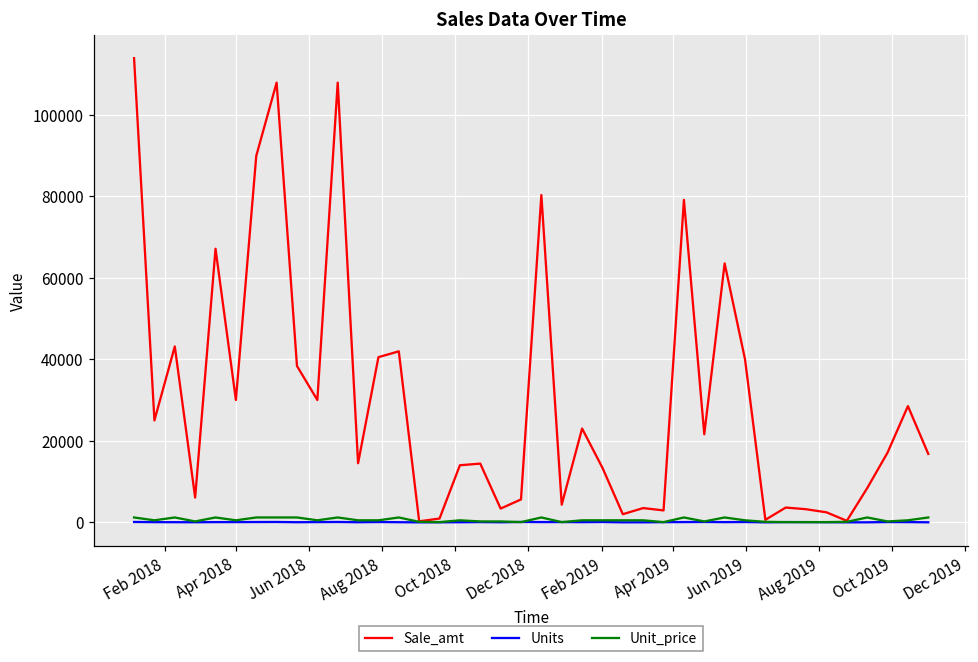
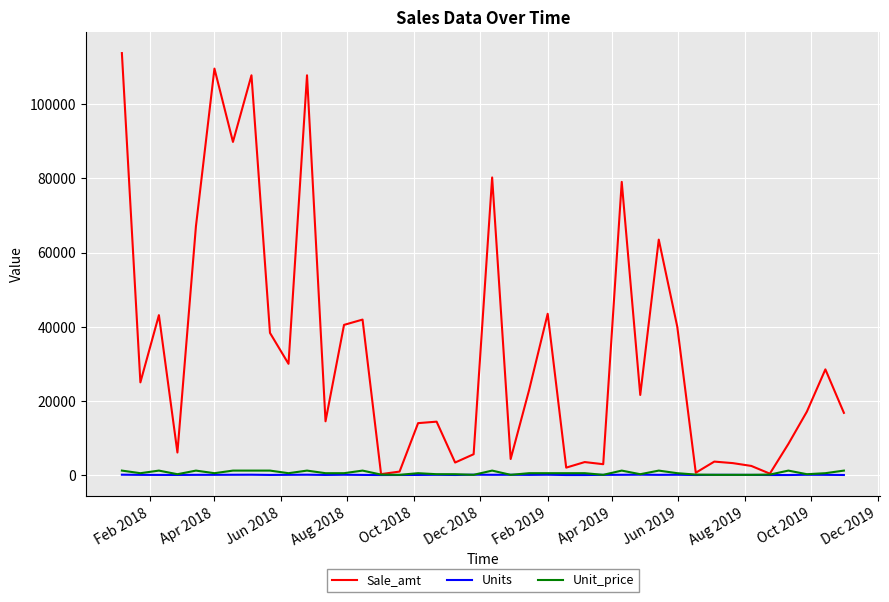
  {
    "Sale_amt": {
-     "Apr 2018": 30000,
-     "Feb 2019": 13000
+     "Apr 2018": 110000,
+     "Feb 2019": 44000
    }
  }
